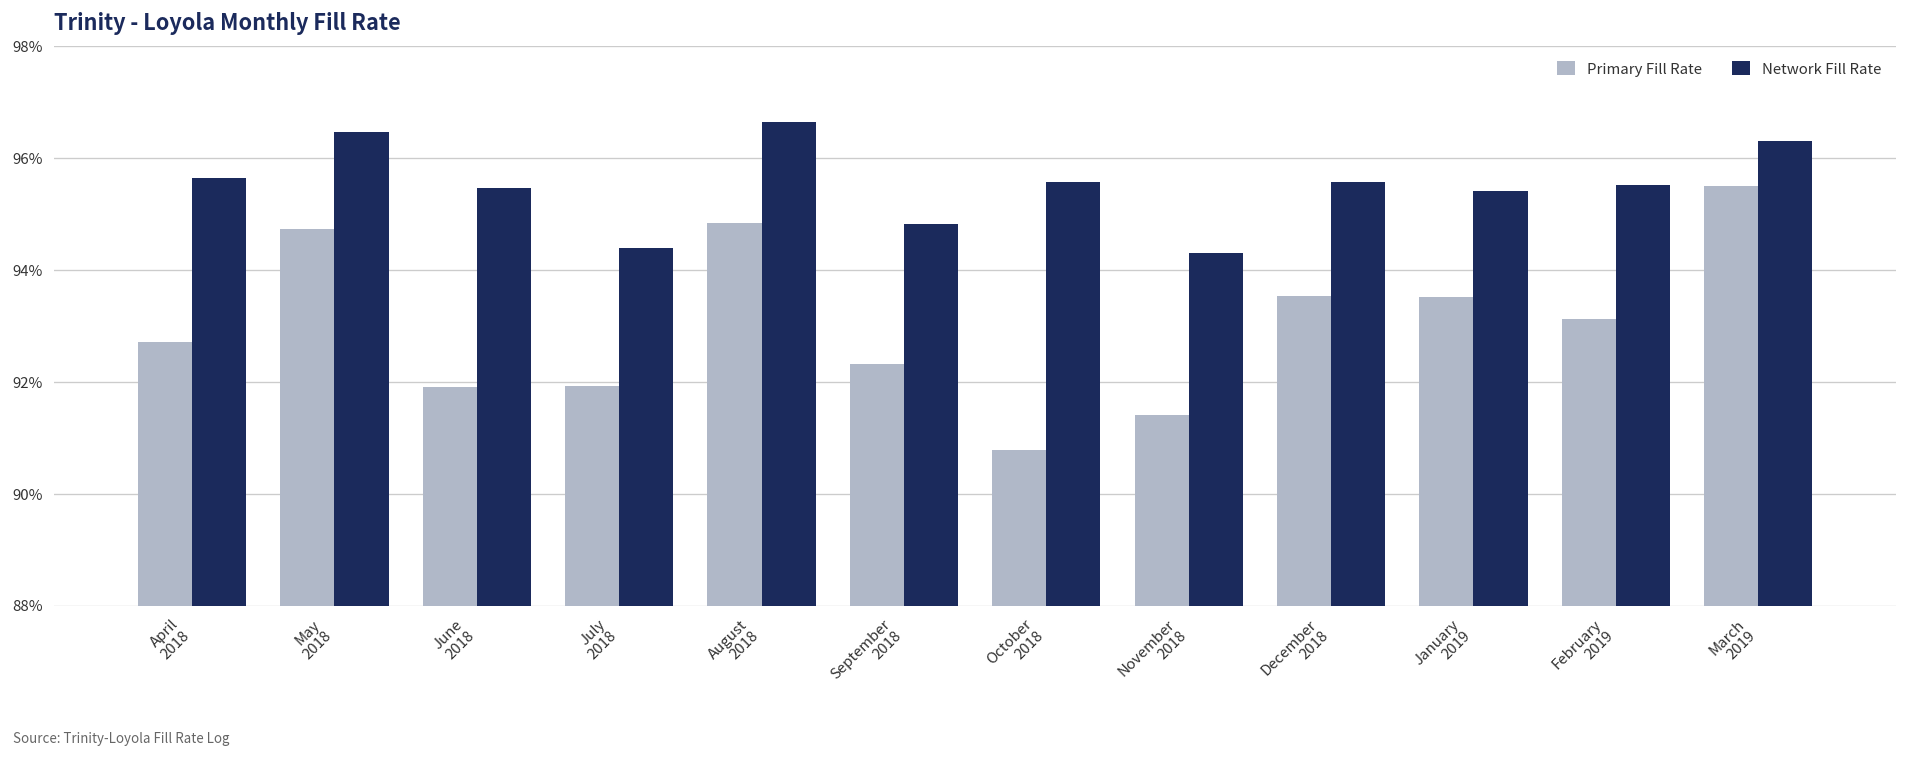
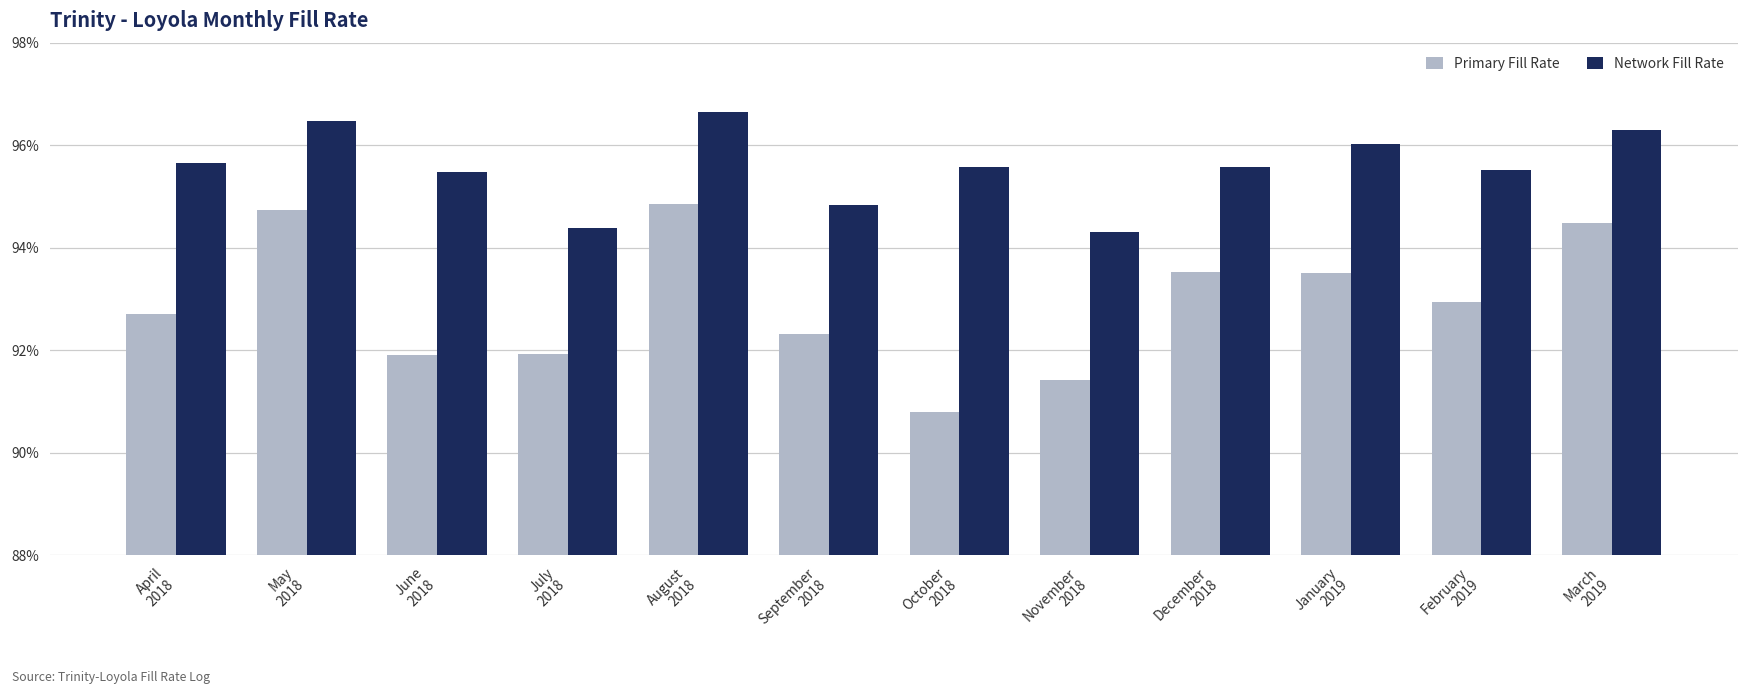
  {
    "Primary Fill Rate": {
      "April 2018": "92.7%",
      "May 2018": "94.7%",
      "June 2018": "91.9%",
      "July 2018": "91.9%",
      "August 2018": "94.8%",
      "September 2018": "92.3%",
      "October 2018": "90.8%",
      "November 2018": "91.4%",
      "December 2018": "93.5%",
      "January 2019": "93.5%",
-     "February 2019": "93.1%",
-     "March 2019": "95.5%"
+     "February 2019": "92.9%",
+     "March 2019": "94.5%"
    },
    "Network Fill Rate": {
      "April 2018": "95.7%",
      "May 2018": "96.5%",
      "June 2018": "95.5%",
      "July 2018": "94.4%",
      "August 2018": "96.7%",
      "September 2018": "94.8%",
      "October 2018": "95.6%",
      "November 2018": "94.3%",
      "December 2018": "95.6%",
-     "January 2019": "95.4%",
+     "January 2019": "96.0%",
      "February 2019": "95.5%",
      "March 2019": "96.3%"
    }
  }
